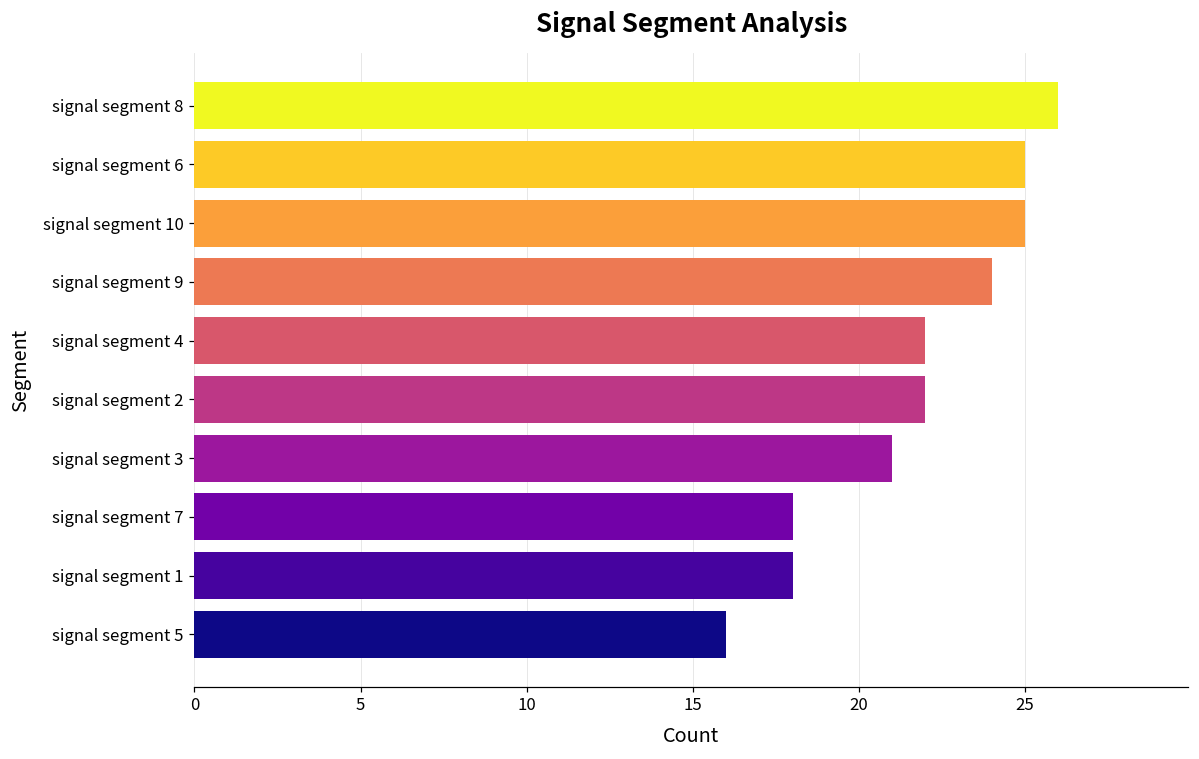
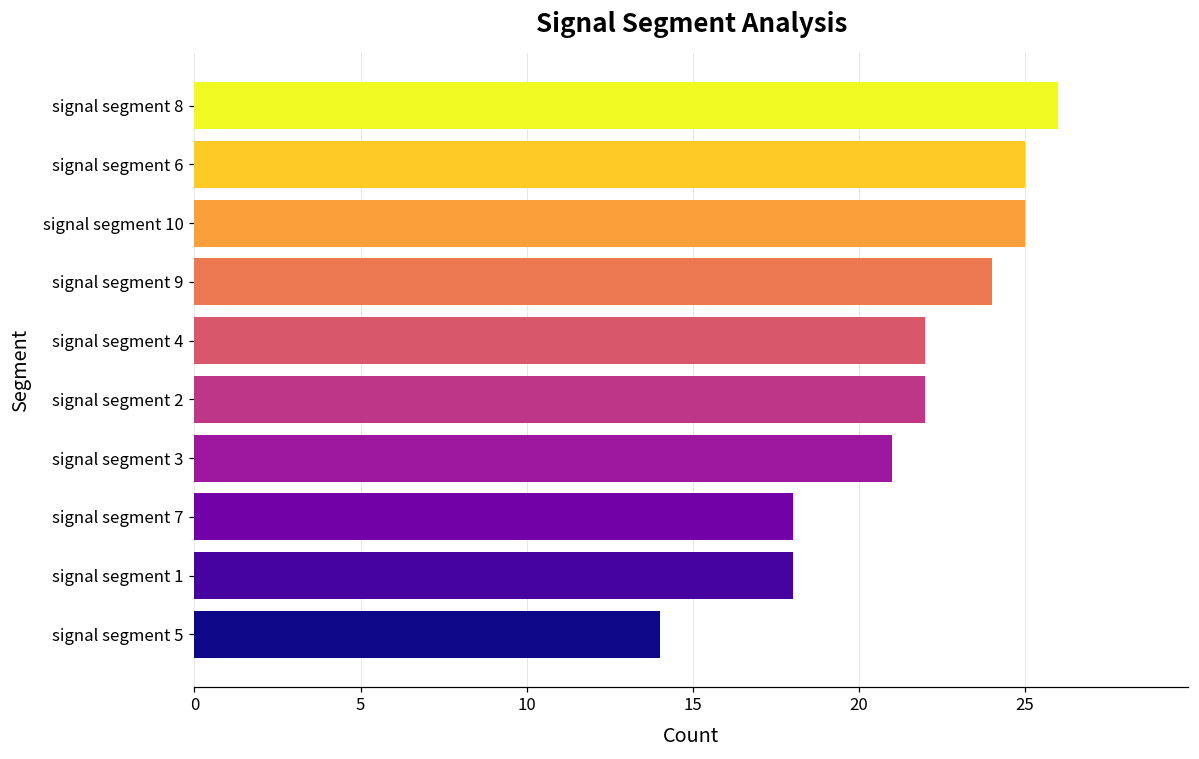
  {
    "signal segment 8": 26,
    "signal segment 6": 25,
    "signal segment 10": 25,
    "signal segment 9": 24,
    "signal segment 4": 22,
    "signal segment 2": 22,
    "signal segment 3": 21,
    "signal segment 7": 18,
    "signal segment 1": 18,
-   "signal segment 5": 16
+   "signal segment 5": 14
  }
